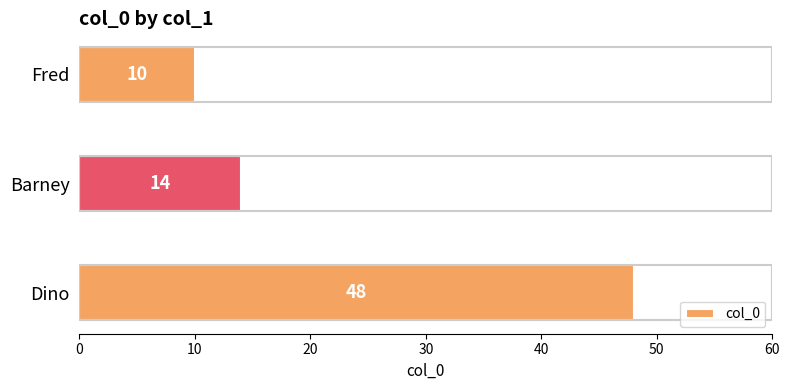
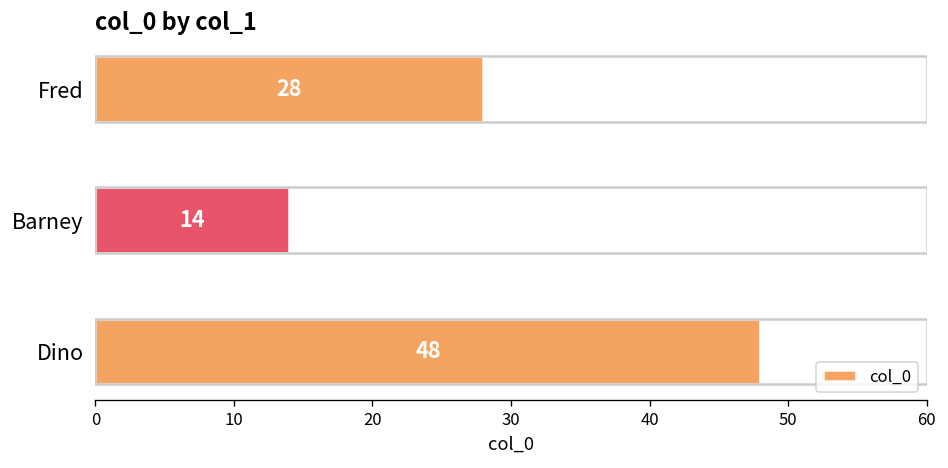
  {
-   "Fred": 10,
+   "Fred": 28,
    "Barney": 14,
    "Dino": 48
  }
